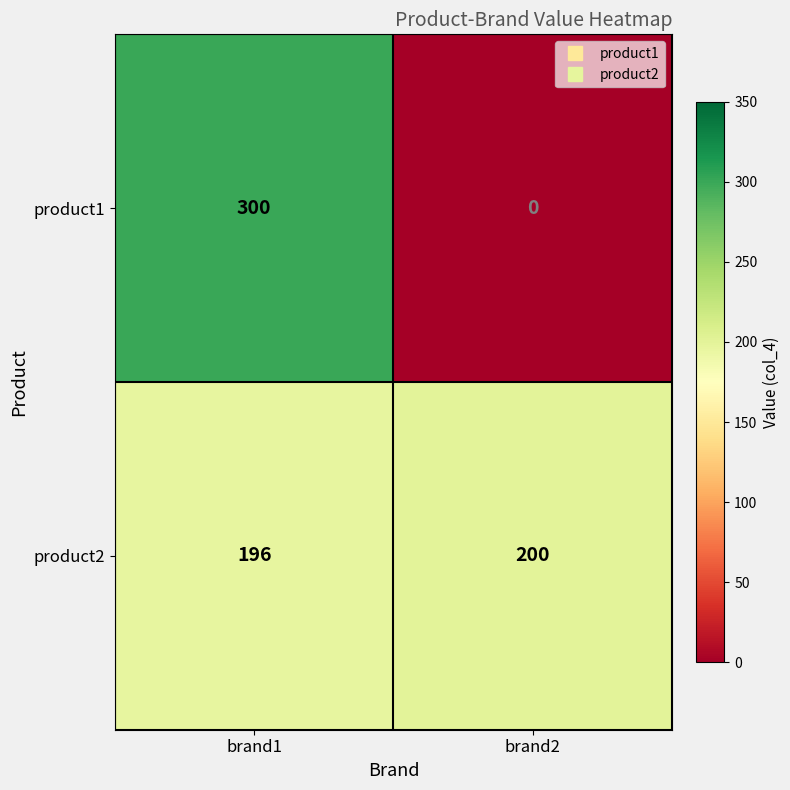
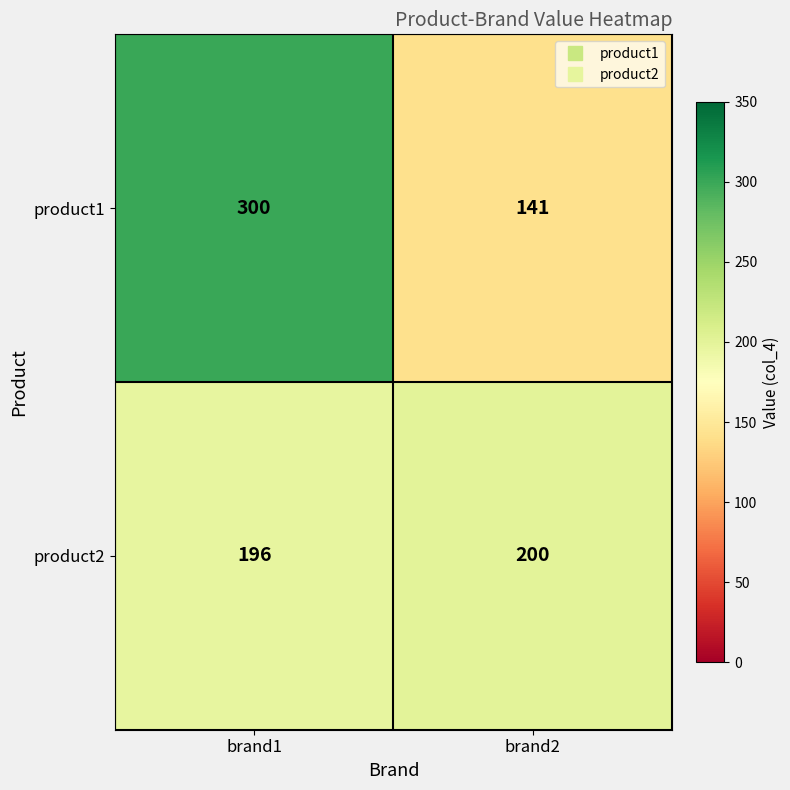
  {
    "product1": {
      "brand1": 300,
-     "brand2": 0
+     "brand2": 141
    },
    "product2": {
      "brand1": 196,
      "brand2": 200
    }
  }
